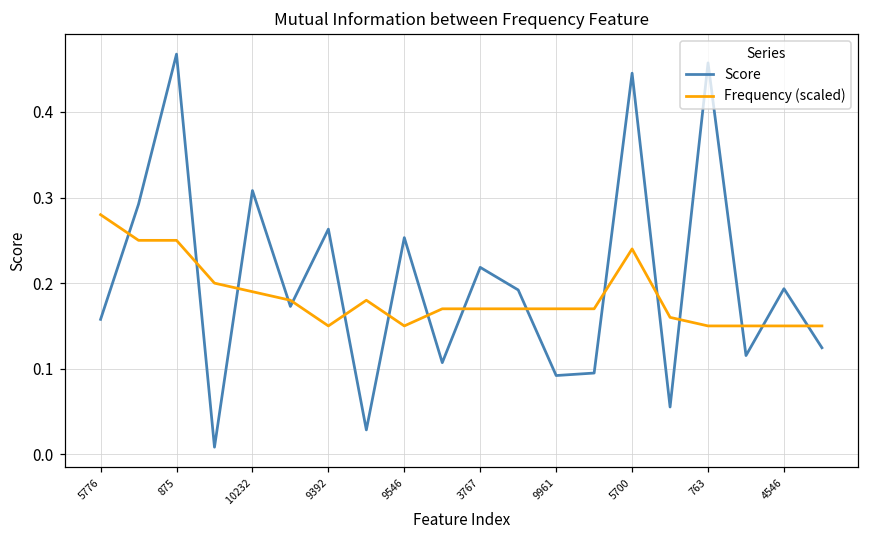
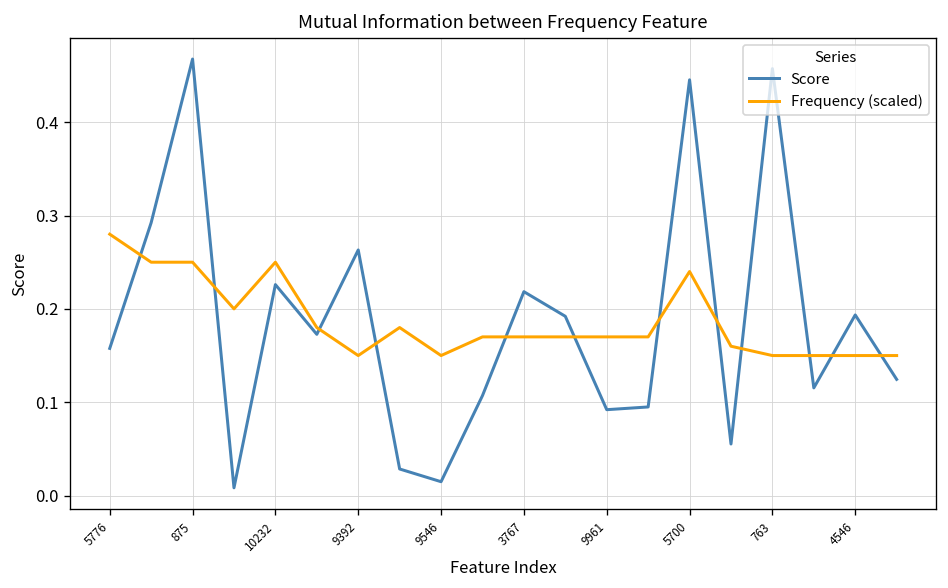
  {
    "Score": {
      "5776": 0.16,
      "875": 0.47,
-     "10232": 0.31,
+     "10232": 0.23,
      "9392": 0.26,
-     "9546": 0.25,
+     "9546": 0.01,
      "3767": 0.22,
      "9961": 0.09,
      "5700": 0.45,
      "4546": 0.19
    },
    "Frequency (scaled)": {
      "5776": 0.28,
      "875": 0.25,
-     "10232": 0.19,
+     "10232": 0.25,
      "9392": 0.15,
      "9546": 0.15,
      "3767": 0.17,
      "9961": 0.17,
      "5700": 0.24,
      "763": 0.15,
      "4546": 0.15
    }
  }
